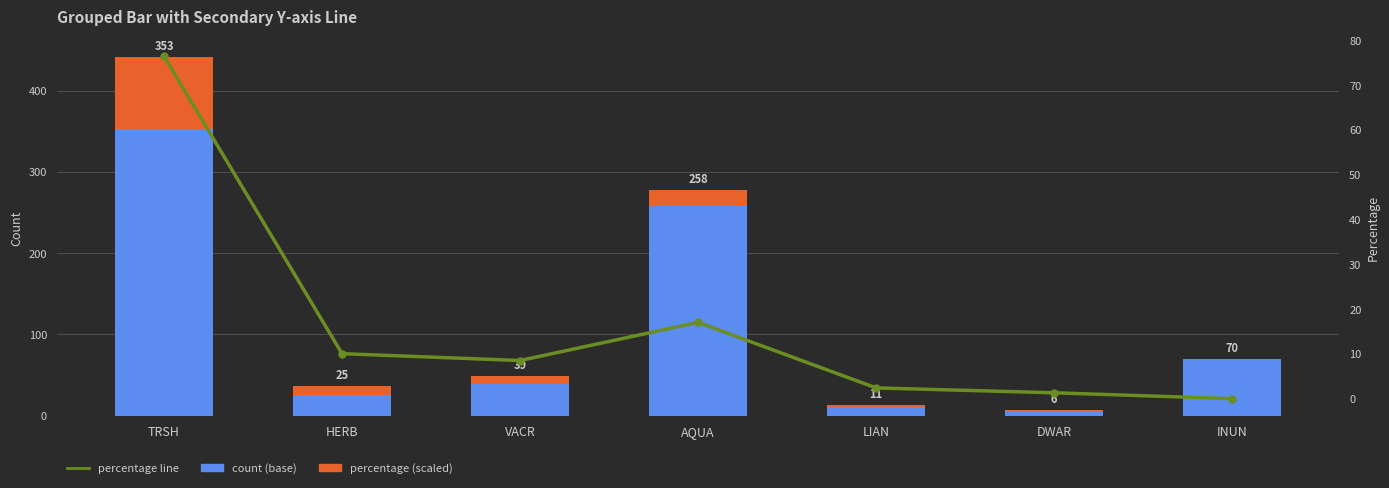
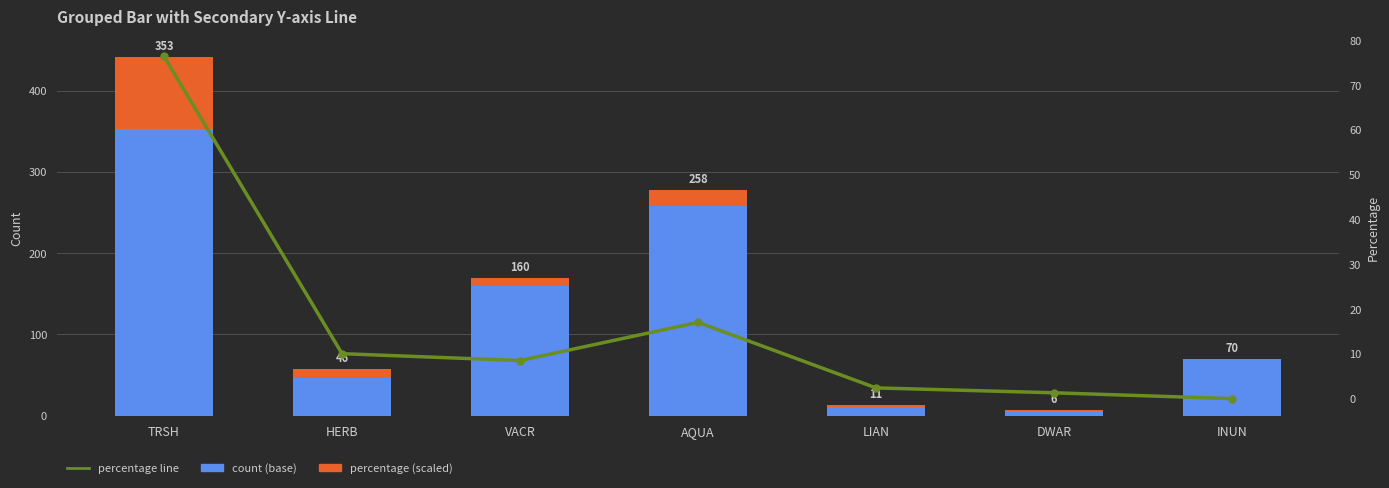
  {
    "count (base)": {
-     "HERB": 25,
-     "VACR": 39,
+     "HERB": 46,
+     "VACR": 160,
      "AQUA": 258,
      "INUN": 70
    }
  }
